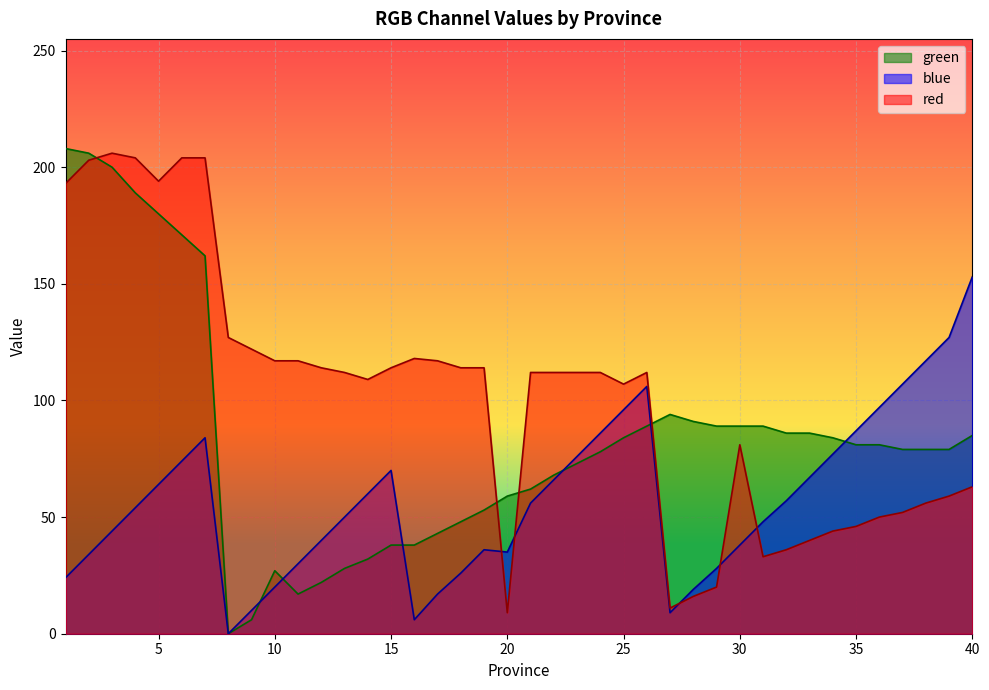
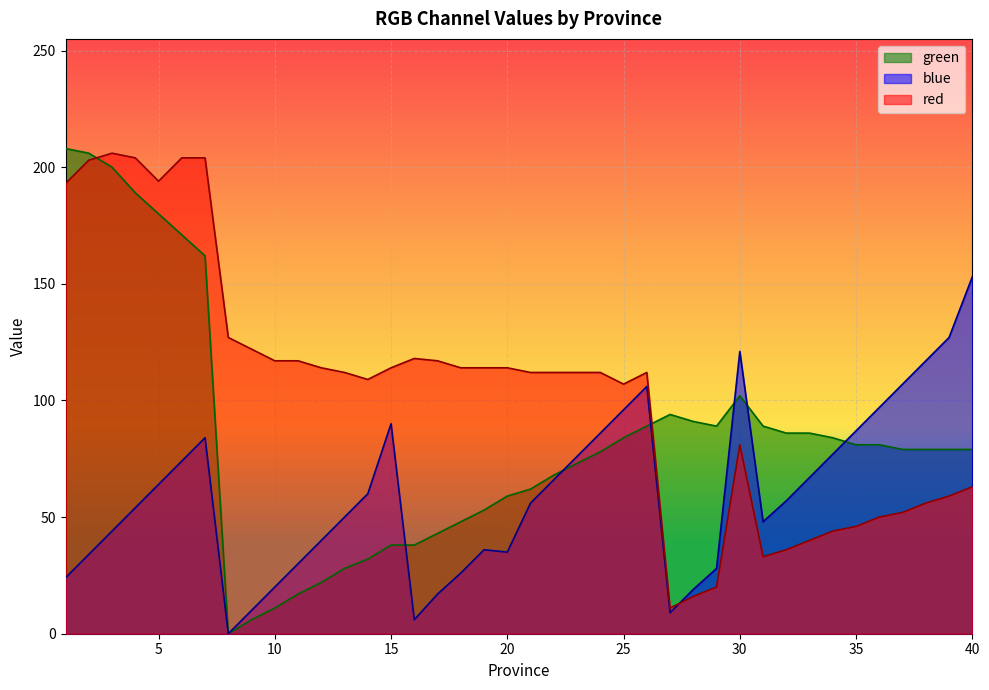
  {
    "green": {
      "5": 180,
-     "10": 27,
+     "10": 11,
      "15": 38,
      "20": 59,
      "25": 84,
-     "30": 89,
+     "30": 102,
      "35": 81,
-     "40": 85
+     "40": 79
    },
    "blue": {
      "5": 64,
      "10": 20,
-     "15": 70,
+     "15": 90,
      "20": 35,
      "25": 96,
-     "30": 38,
+     "30": 121,
      "35": 87,
      "40": 153
    },
    "red": {
      "5": 194,
      "10": 117,
      "15": 114,
-     "20": 9,
+     "20": 114,
      "25": 107,
      "30": 81,
      "35": 46,
      "40": 63
    }
  }
